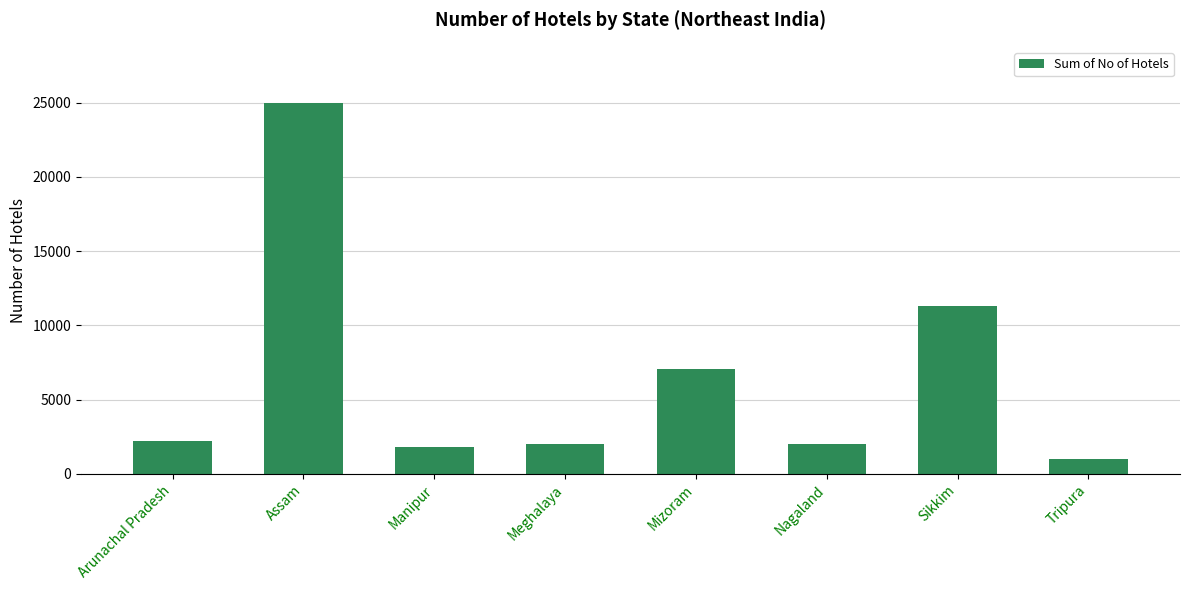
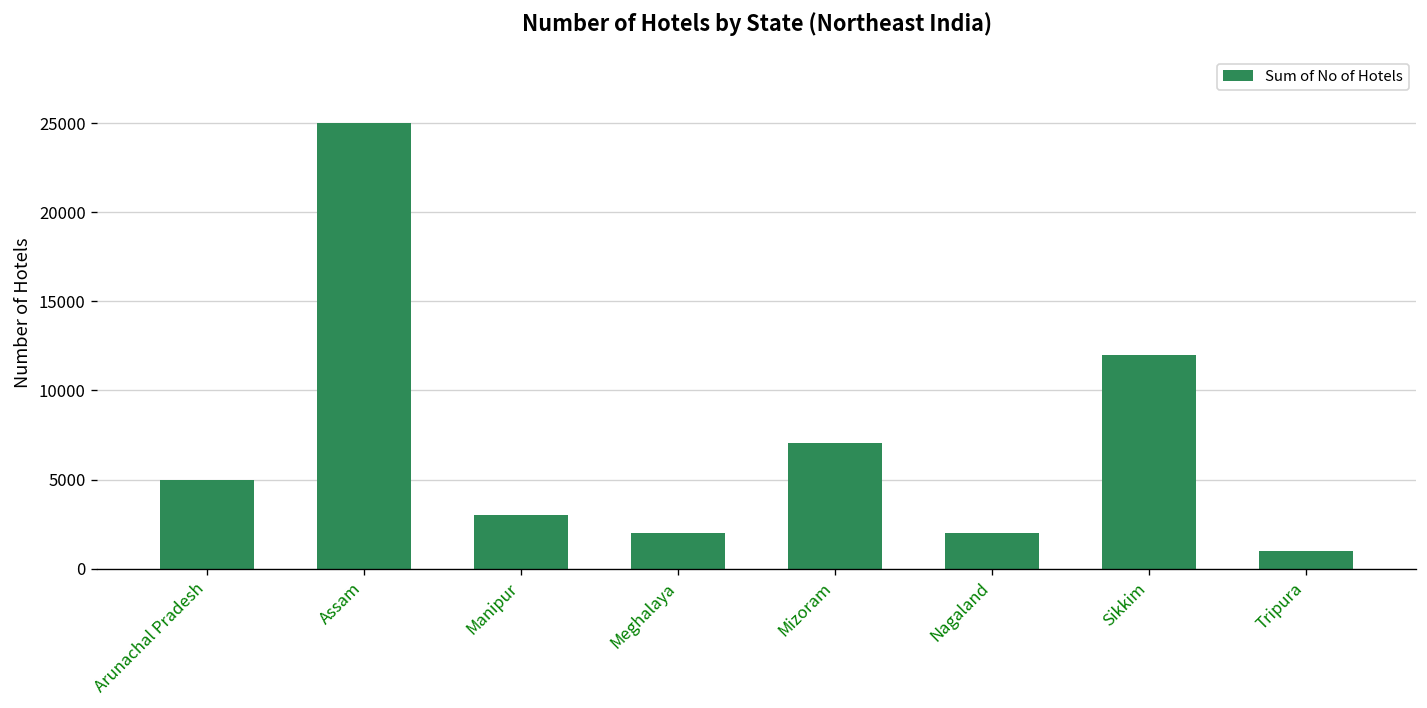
  {
-   "Arunachal Pradesh": 2200,
+   "Arunachal Pradesh": 5000,
    "Assam": 25000,
-   "Manipur": 1800,
+   "Manipur": 3000,
    "Meghalaya": 2000,
    "Mizoram": 7100,
    "Nagaland": 2000,
-   "Sikkim": 11300,
+   "Sikkim": 12000,
    "Tripura": 1000
  }
